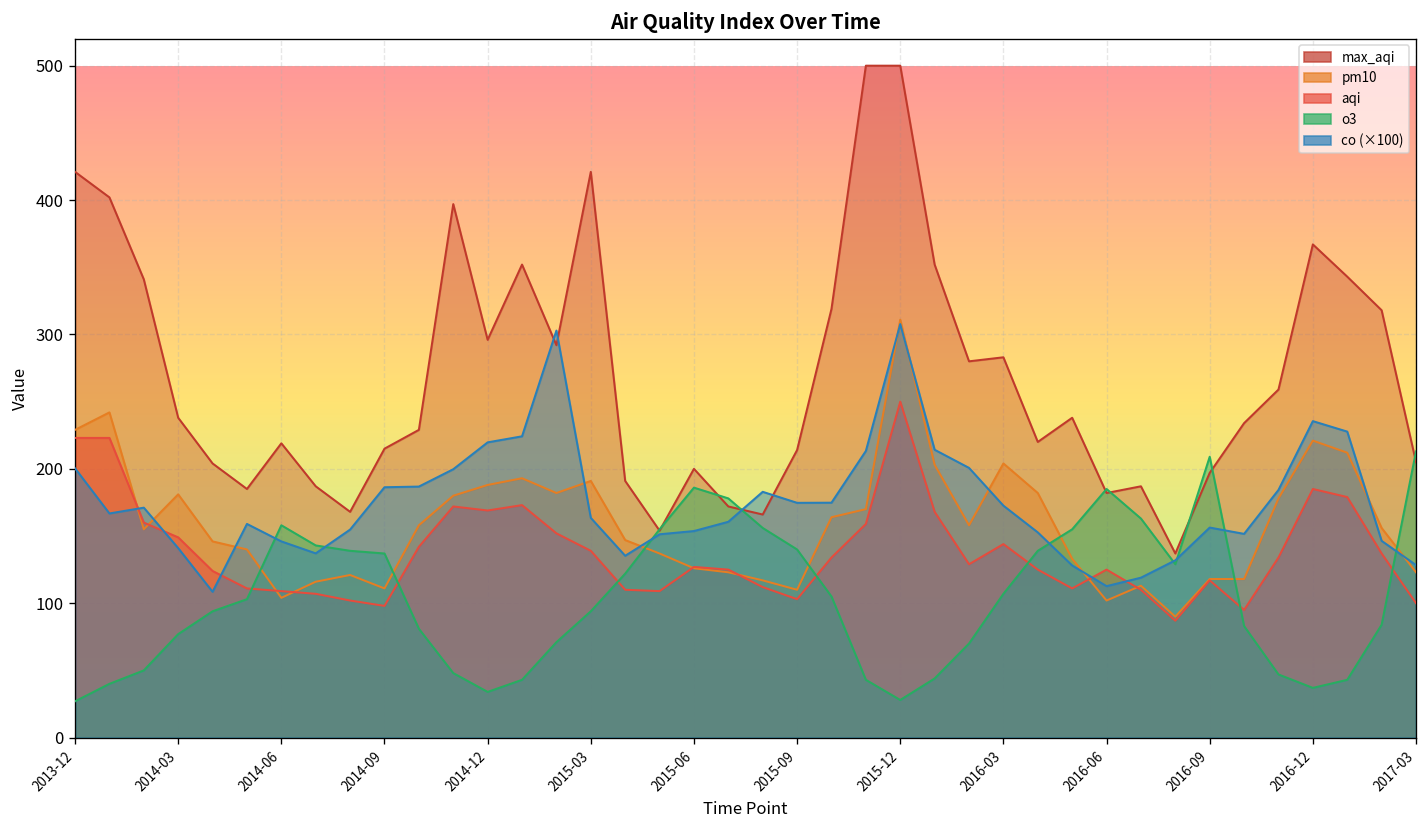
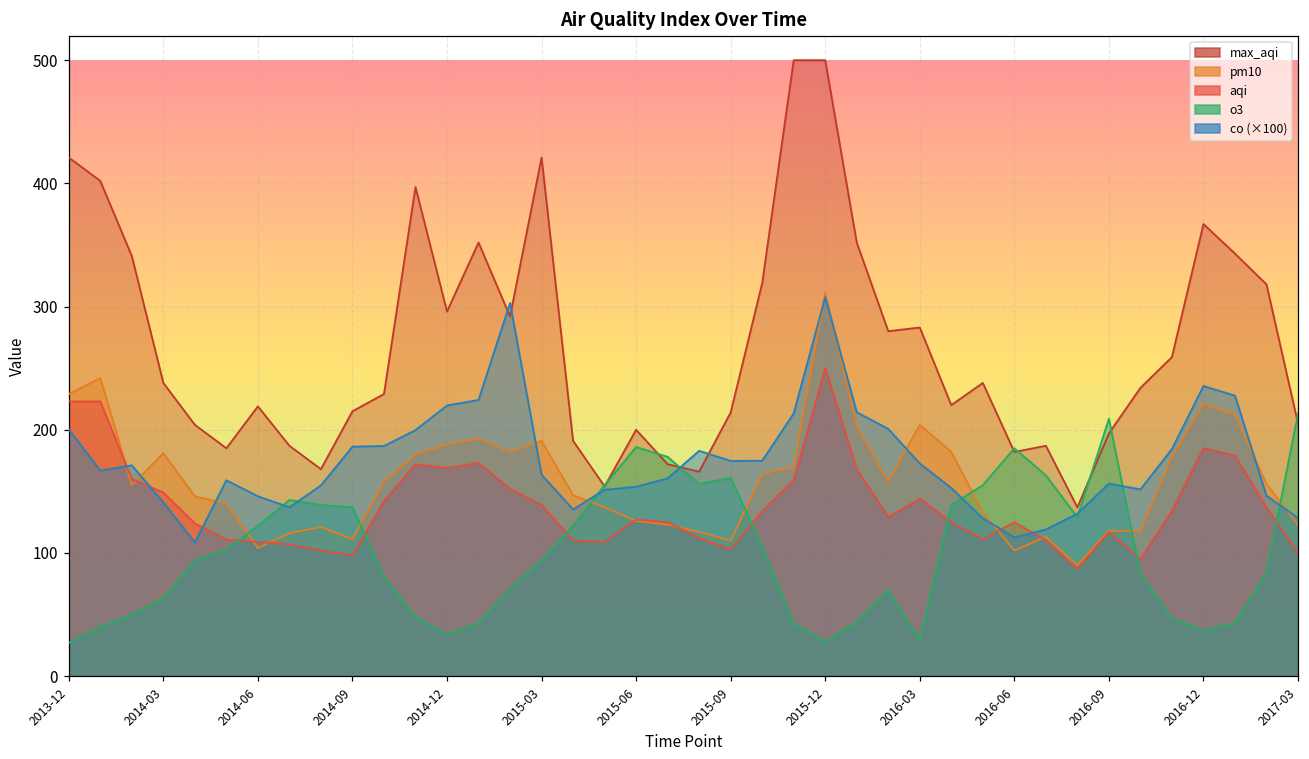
  {
    "o3": {
      "2013-12": 27,
-     "2014-03": 77,
-     "2014-06": 158,
+     "2014-03": 63,
+     "2014-06": 122,
      "2014-09": 137,
      "2014-12": 34,
      "2015-03": 94,
      "2015-06": 186,
-     "2015-09": 140,
+     "2015-09": 161,
      "2015-12": 28,
-     "2016-03": 107,
+     "2016-03": 29,
      "2016-06": 185,
      "2016-09": 209,
      "2016-12": 37,
      "2017-03": 213
    }
  }
